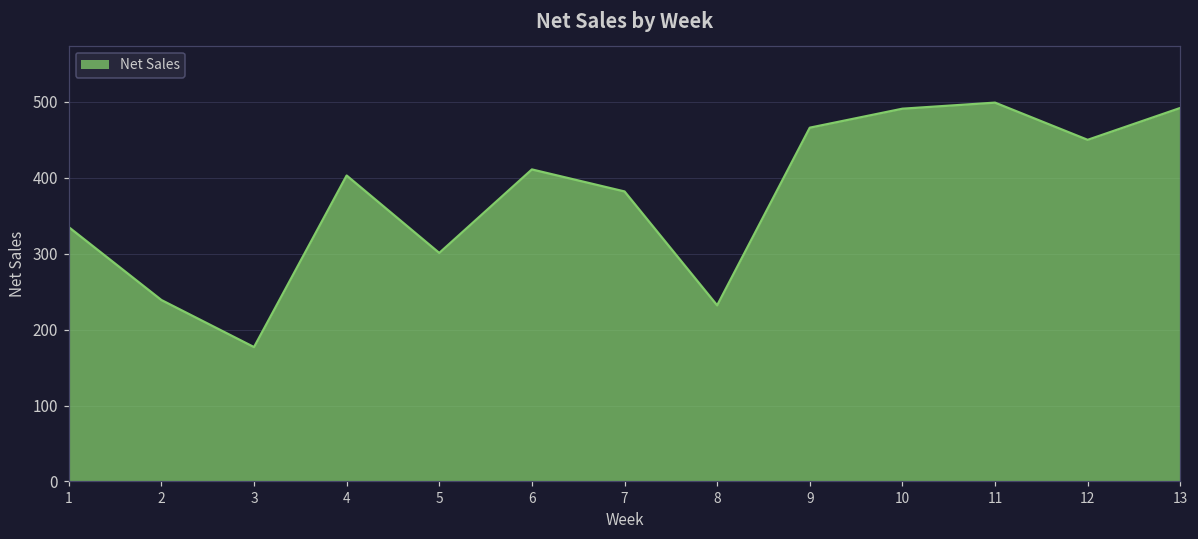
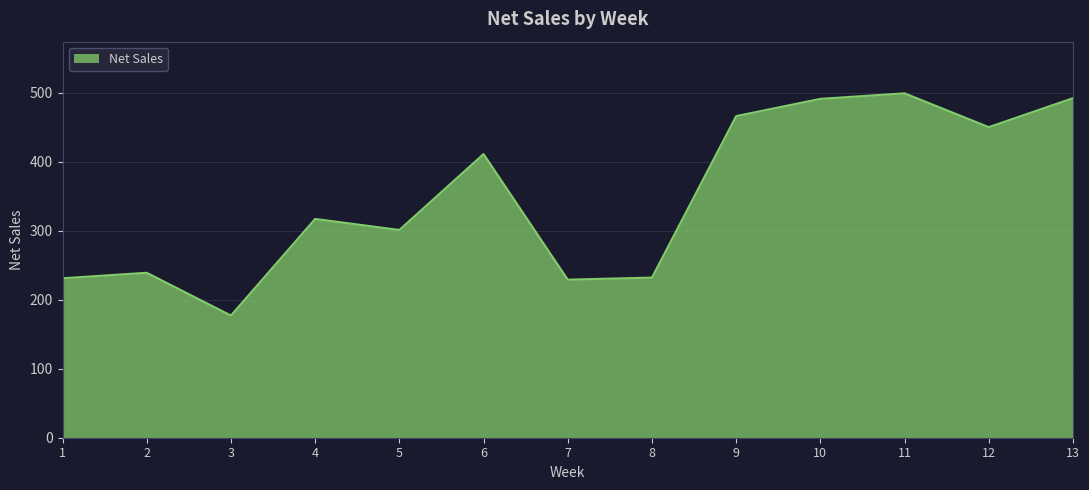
  {
-   "1": 340,
+   "1": 230,
    "2": 240,
    "3": 180,
-   "4": 400,
+   "4": 320,
    "5": 300,
    "6": 410,
-   "7": 380,
+   "7": 230,
    "8": 230,
    "9": 470,
    "10": 490,
    "11": 500,
    "12": 450,
    "13": 490
  }
